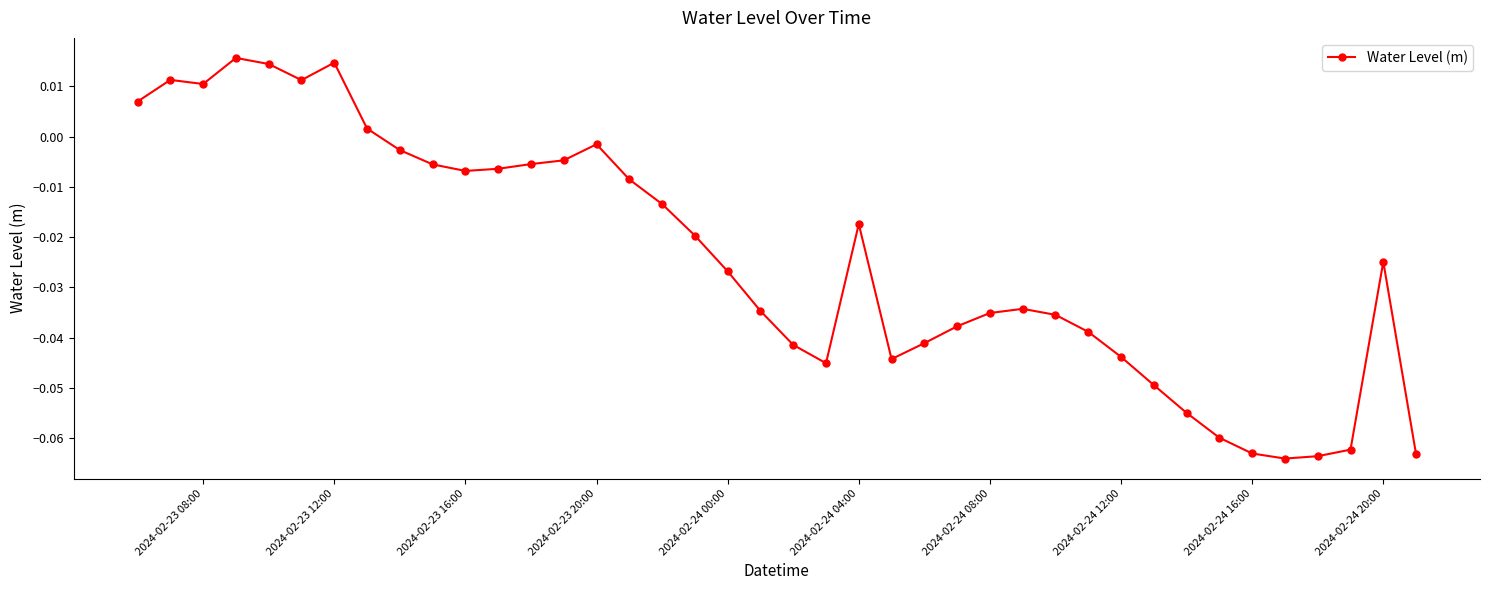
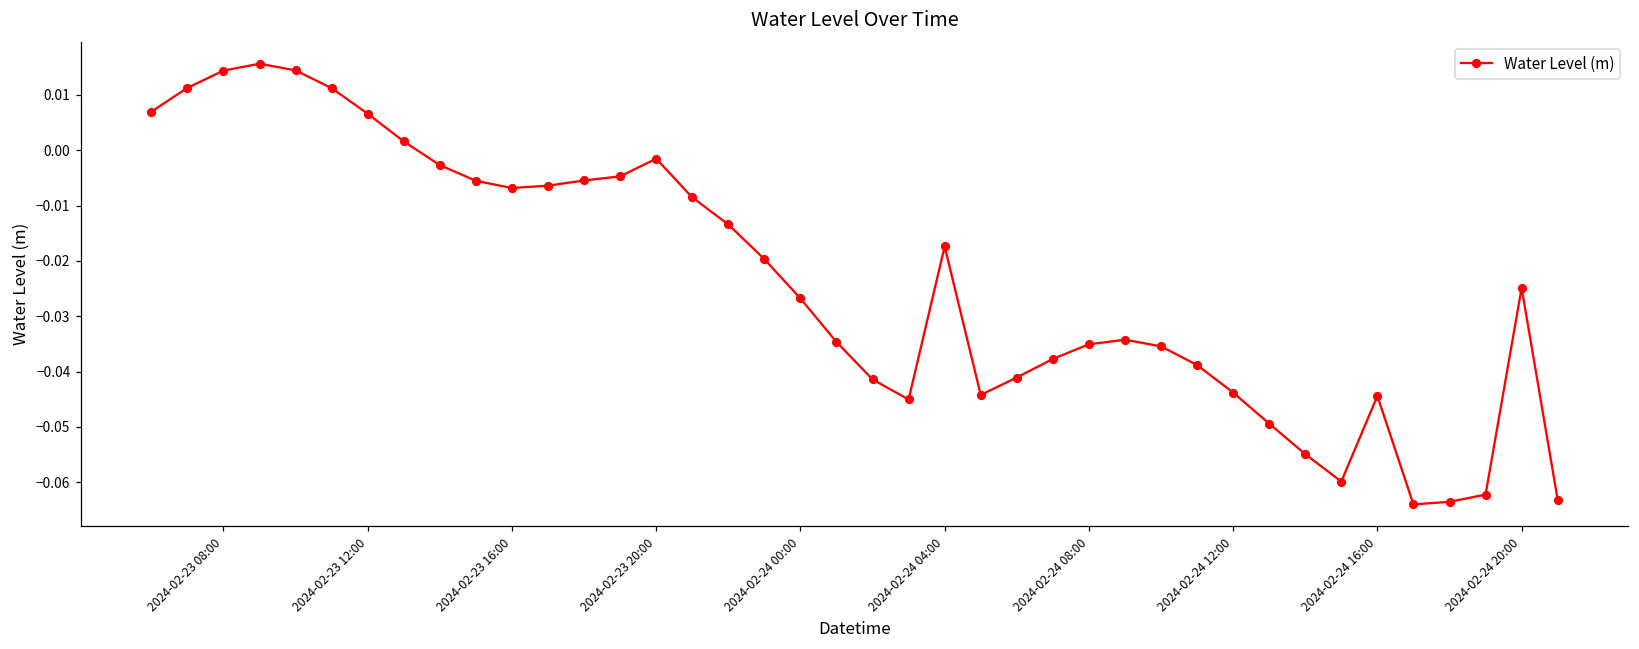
  {
-   "2024-02-23 08:00": 0.010,
-   "2024-02-23 12:00": 0.015,
+   "2024-02-23 08:00": 0.014,
+   "2024-02-23 12:00": 0.007,
    "2024-02-23 16:00": -0.007,
    "2024-02-23 20:00": -0.002,
    "2024-02-24 00:00": -0.027,
    "2024-02-24 04:00": -0.017,
    "2024-02-24 08:00": -0.035,
    "2024-02-24 12:00": -0.044,
-   "2024-02-24 16:00": -0.063,
+   "2024-02-24 16:00": -0.044,
    "2024-02-24 20:00": -0.025
  }
